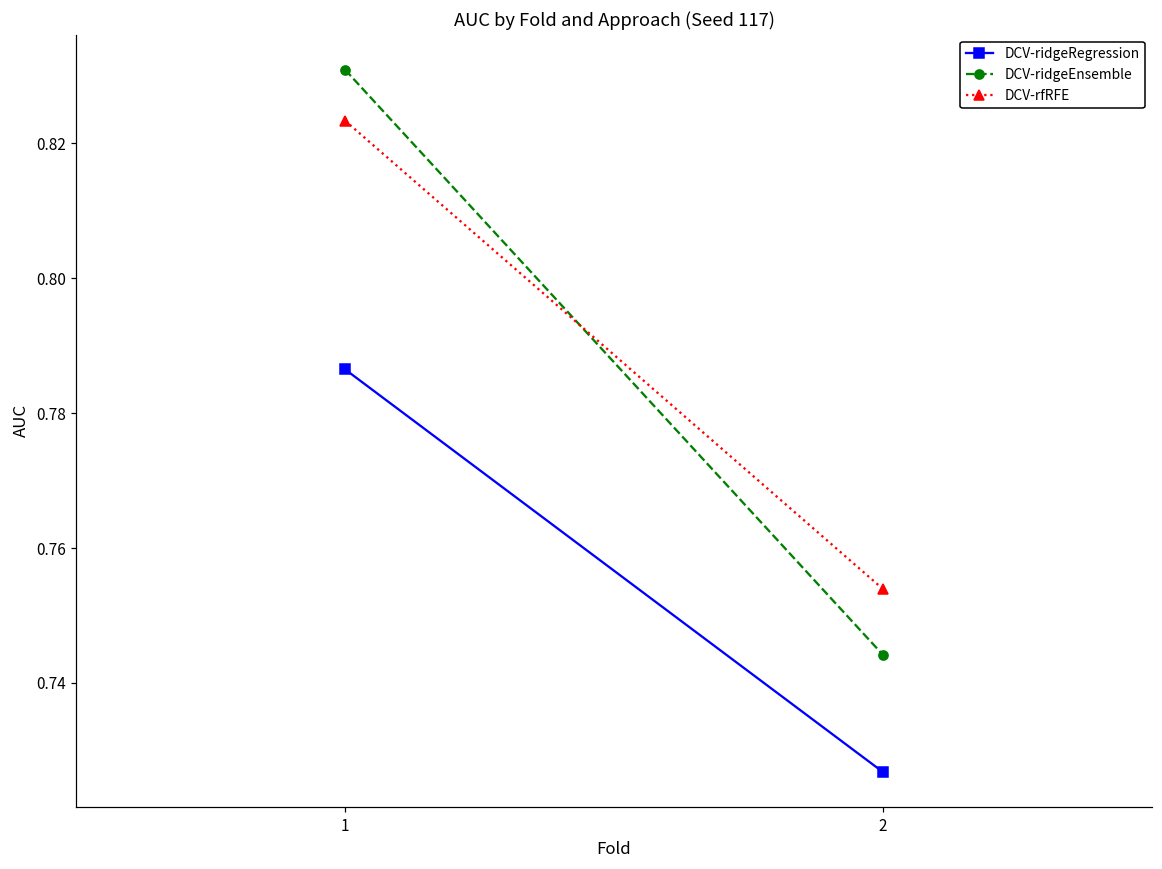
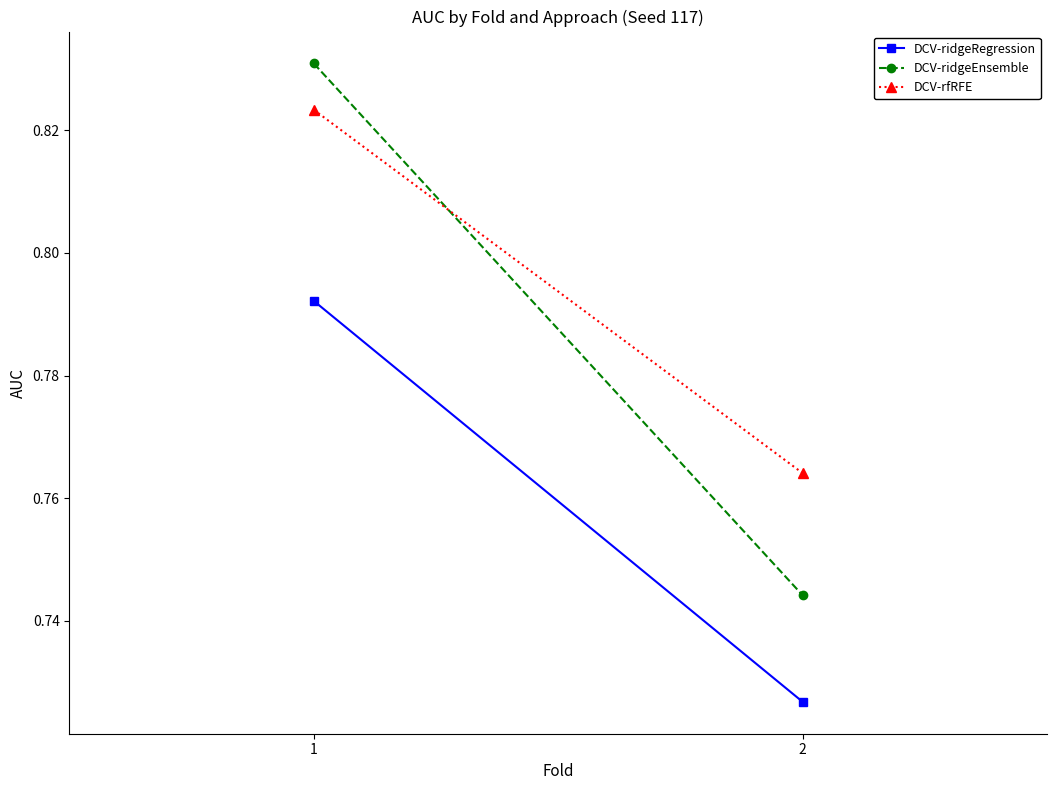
  {
    "DCV-ridgeRegression": {
-     "1": 0.786,
+     "1": 0.792,
      "2": 0.727
    },
    "DCV-ridgeEnsemble": {
      "1": 0.831,
      "2": 0.744
    },
    "DCV-rfRFE": {
      "1": 0.823,
-     "2": 0.754
+     "2": 0.764
    }
  }
